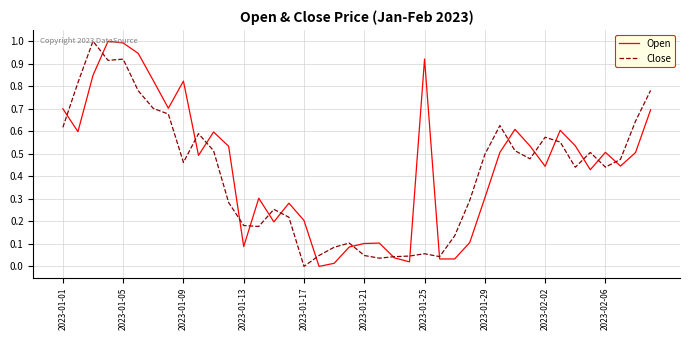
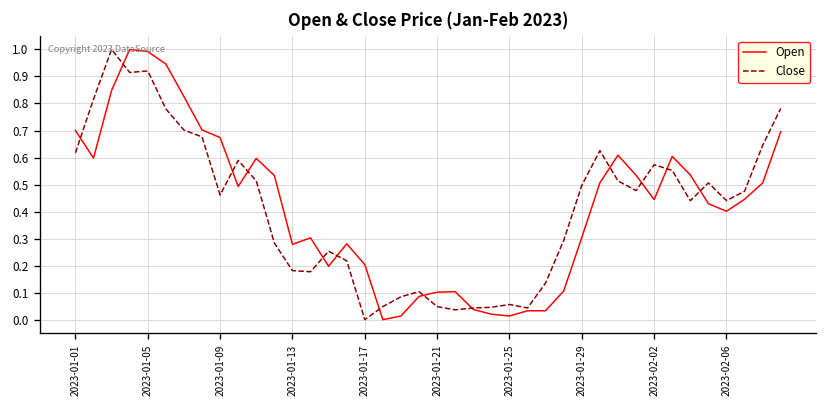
  {
    "Open": {
      "2023-01-01": 0.70,
-     "2023-01-09": 0.82,
-     "2023-01-13": 0.09,
+     "2023-01-09": 0.67,
+     "2023-01-13": 0.28,
      "2023-01-17": 0.20,
      "2023-01-21": 0.10,
-     "2023-01-25": 0.92,
+     "2023-01-25": 0.01,
      "2023-01-29": 0.30,
      "2023-02-02": 0.44,
-     "2023-02-06": 0.51
+     "2023-02-06": 0.40
    },
    "Close": {
      "2023-01-01": 0.62,
      "2023-01-05": 0.92,
      "2023-01-09": 0.46,
      "2023-01-13": 0.18,
      "2023-01-17": 0.00,
      "2023-01-21": 0.05,
      "2023-01-25": 0.06,
      "2023-01-29": 0.50,
      "2023-02-02": 0.57,
      "2023-02-06": 0.44
    }
  }
